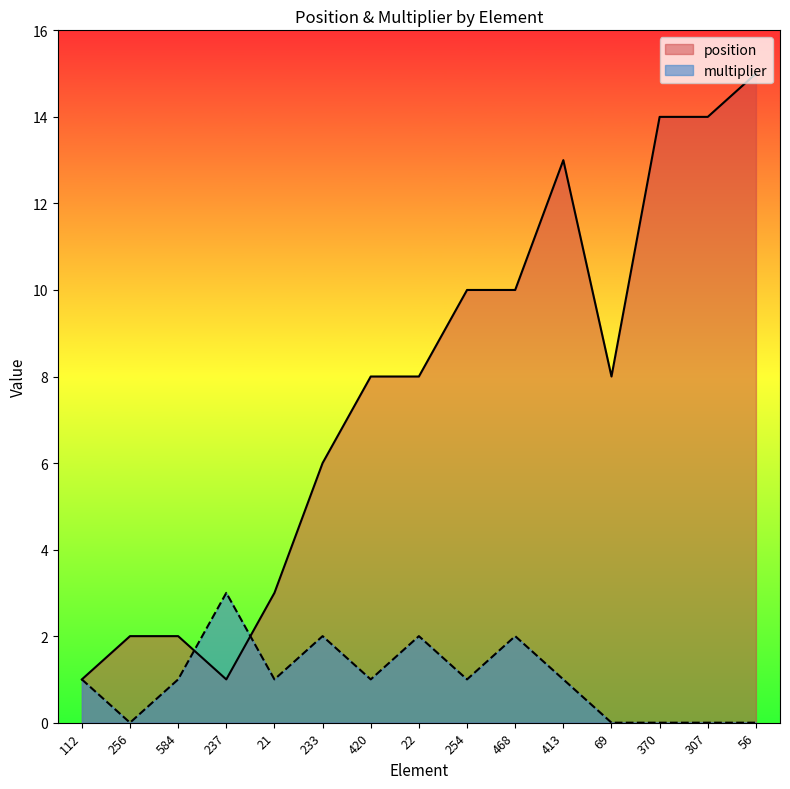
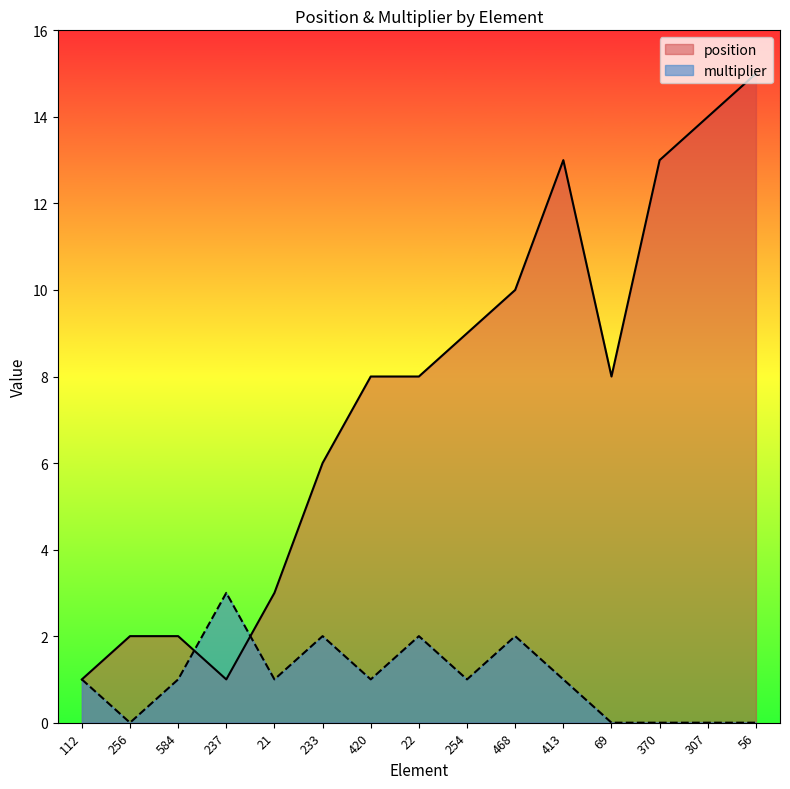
  {
    "position": {
      "256": 2,
      "584": 2,
      "237": 1,
      "21": 3,
      "233": 6,
      "420": 8,
      "22": 8,
-     "254": 10,
+     "254": 9,
      "468": 10,
      "413": 13,
      "69": 8,
-     "370": 14,
+     "370": 13,
      "307": 14
    },
    "multiplier": {
      "256": 0,
      "584": 1,
      "237": 3,
      "21": 1,
      "233": 2,
      "420": 1,
      "22": 2,
      "254": 1,
      "468": 2,
      "413": 1,
      "69": 0,
      "370": 0,
      "307": 0,
      "56": 0
    }
  }
